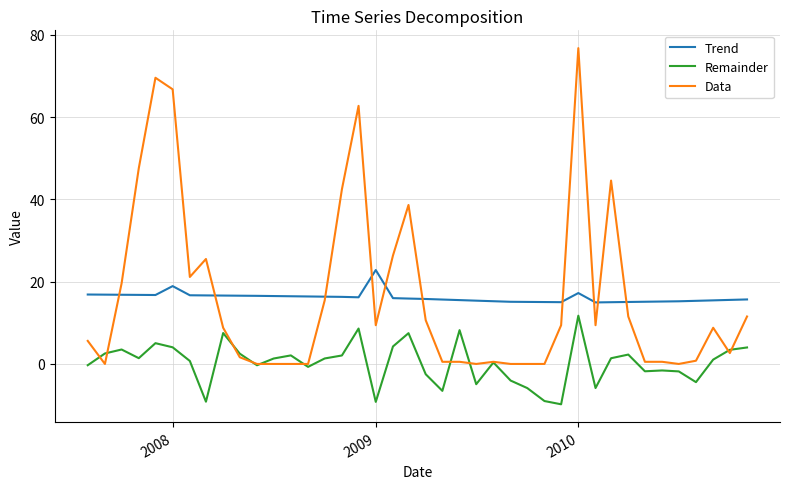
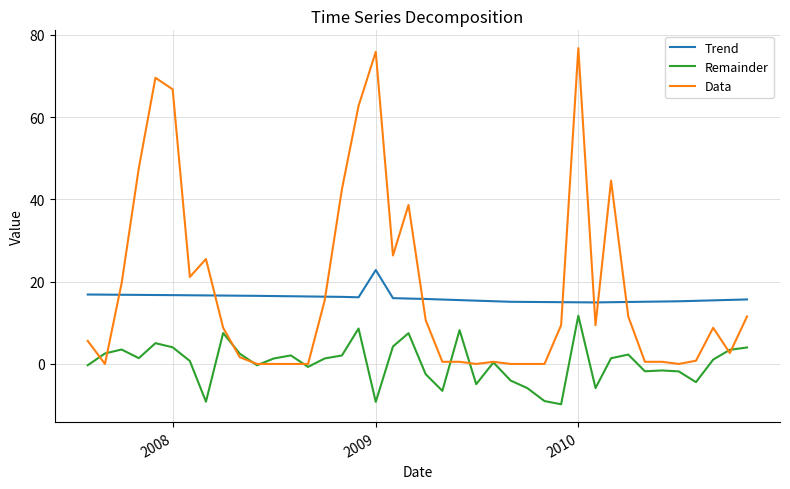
  {
    "Trend": {
-     "2008": 19,
+     "2008": 17,
      "2009": 23,
-     "2010": 17
+     "2010": 15
    },
    "Remainder": {
      "2008": 4,
      "2009": -9,
      "2010": 12
    },
    "Data": {
      "2008": 67,
-     "2009": 9,
+     "2009": 76,
      "2010": 77
    }
  }
